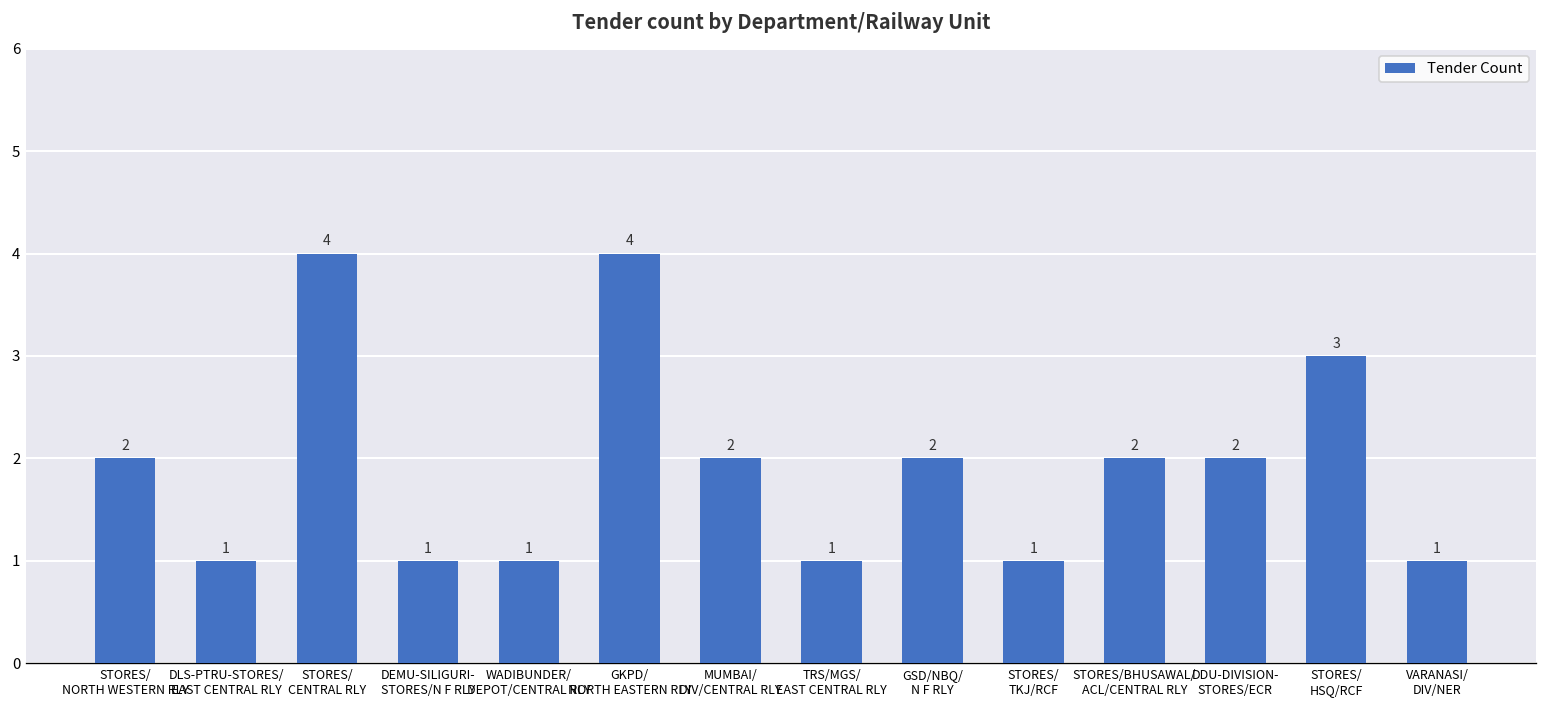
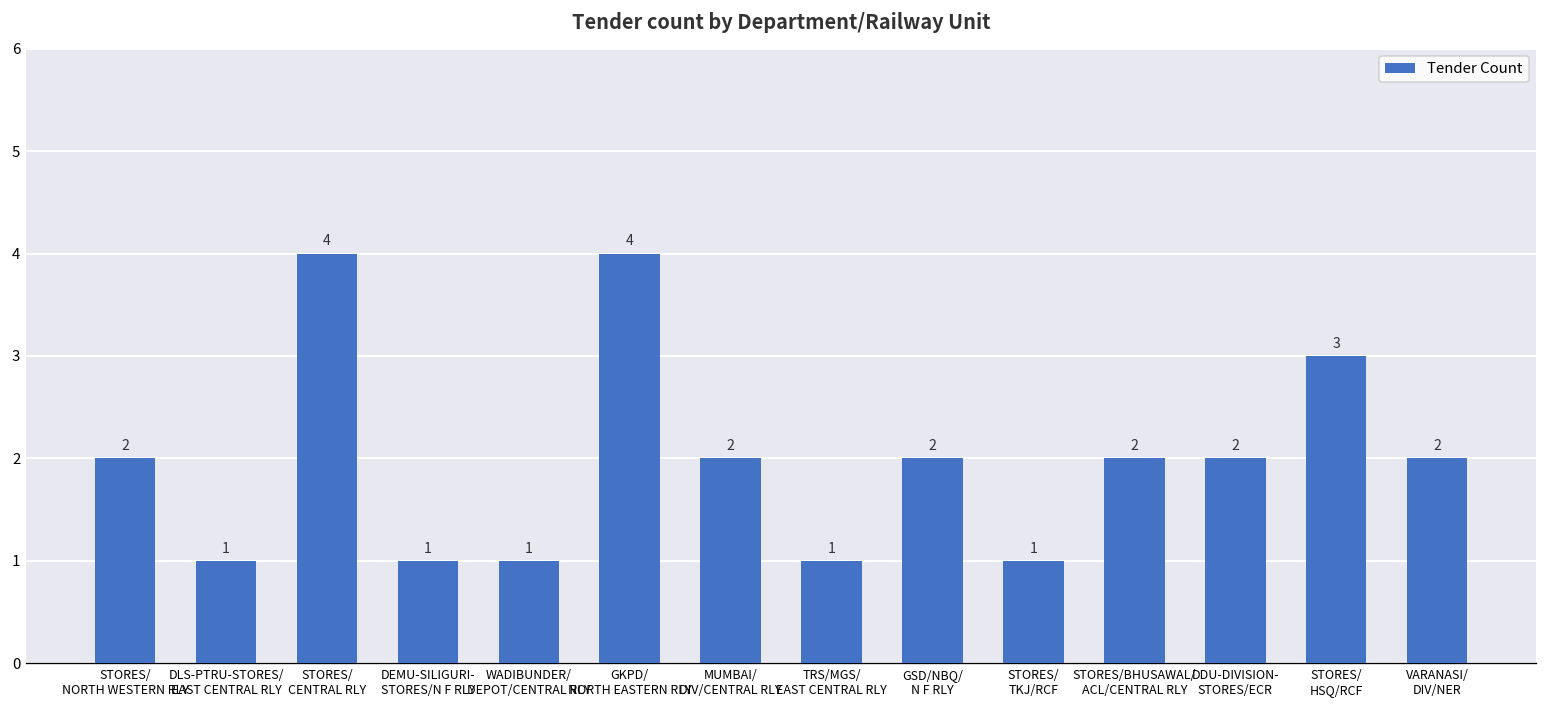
  {
    "STORES/ CENTRAL RLY": 4,
    "DEMU-SILIGURI- STORES/N F RLY": 1,
    "MUMBAI/ DIV/CENTRAL RLY": 2,
    "TRS/MGS/ EAST CENTRAL RLY": 1,
    "GSD/NBQ/ N F RLY": 2,
    "STORES/ TKJ/RCF": 1,
    "STORES/BHUSAWAL/ ACL/CENTRAL RLY": 2,
    "DDU-DIVISION- STORES/ECR": 2,
    "STORES/ HSQ/RCF": 3,
-   "VARANASI/ DIV/NER": 1
+   "VARANASI/ DIV/NER": 2
  }
